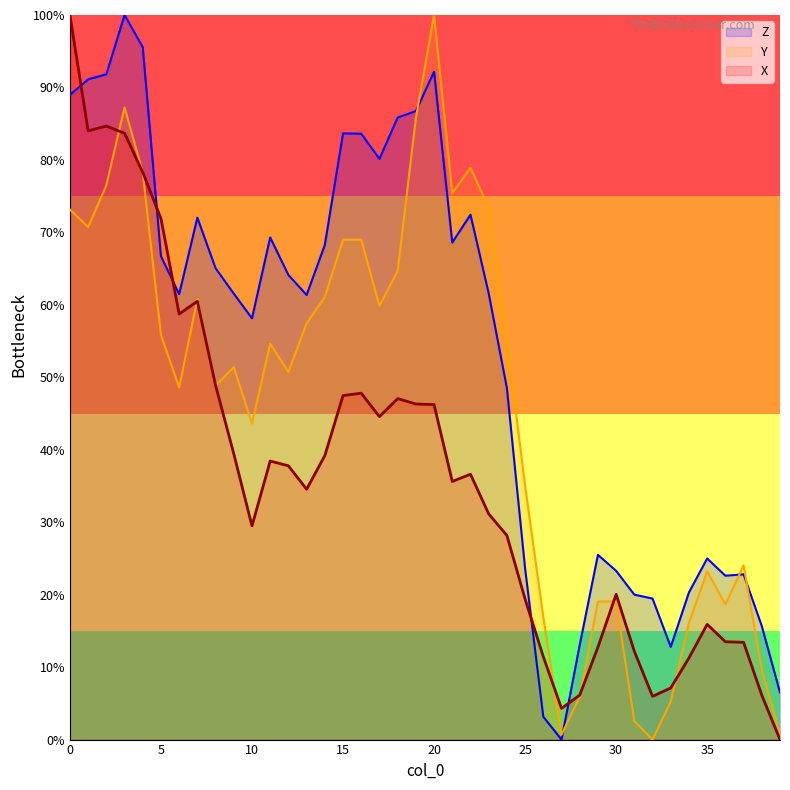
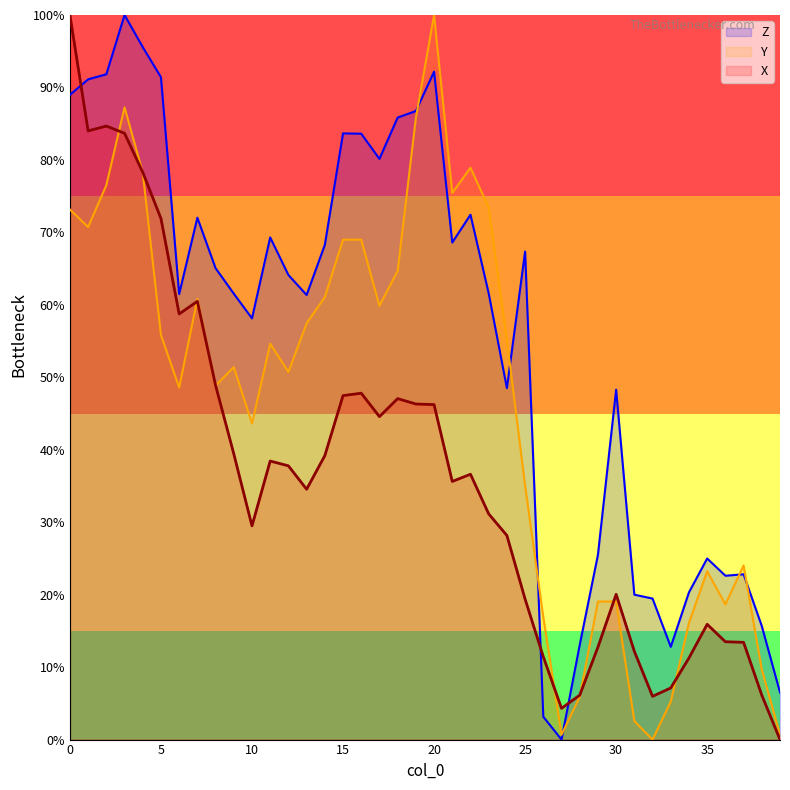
  {
    "Z": {
      "0": "89%",
-     "5": "67%",
+     "5": "91%",
      "10": "58%",
      "15": "84%",
      "20": "92%",
-     "25": "24%",
-     "30": "23%",
+     "25": "67%",
+     "30": "48%",
      "35": "25%"
    }
  }
